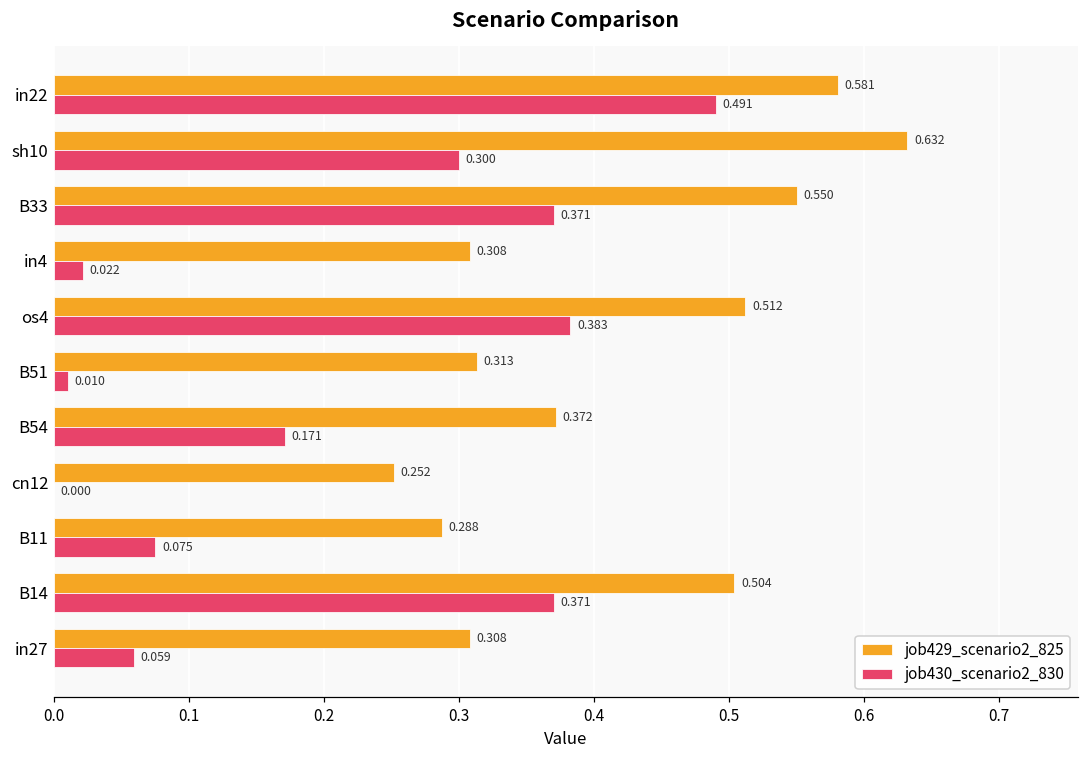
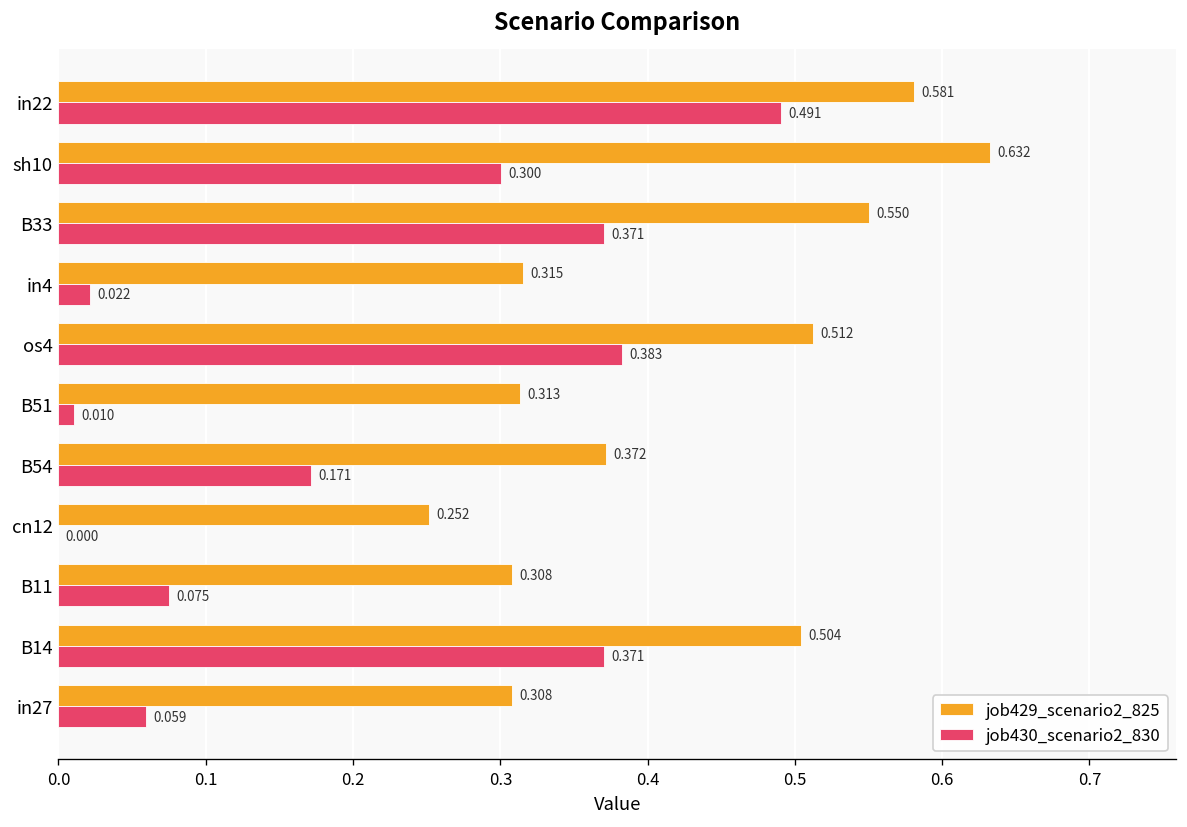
  {
    "job429_scenario2_825": {
      "in22": 0.581,
      "sh10": 0.632,
      "B33": 0.550,
-     "in4": 0.308,
+     "in4": 0.315,
      "os4": 0.512,
      "B51": 0.313,
      "B54": 0.372,
      "cn12": 0.252,
-     "B11": 0.288,
+     "B11": 0.308,
      "B14": 0.504,
      "in27": 0.308
    },
    "job430_scenario2_830": {
      "in22": 0.491,
      "sh10": 0.300,
      "B33": 0.371,
      "in4": 0.022,
      "os4": 0.383,
      "B51": 0.010,
      "B54": 0.171,
      "cn12": 0.000,
      "B11": 0.075,
      "B14": 0.371,
      "in27": 0.059
    }
  }
